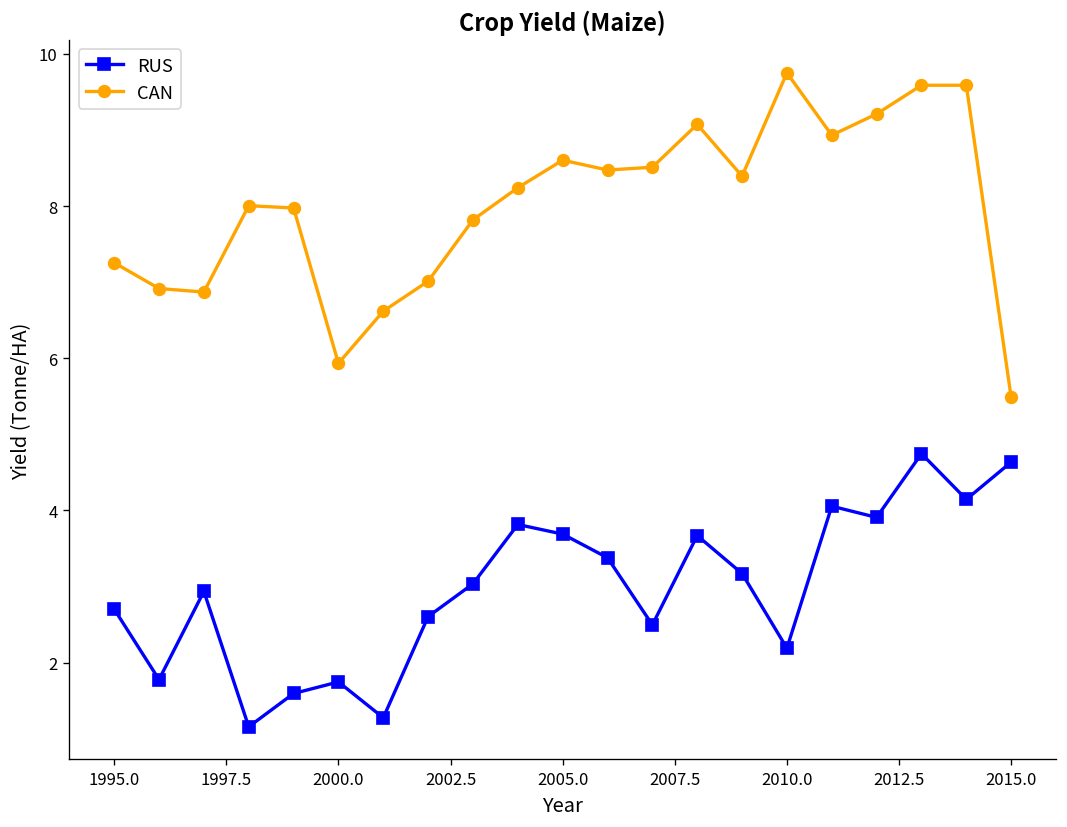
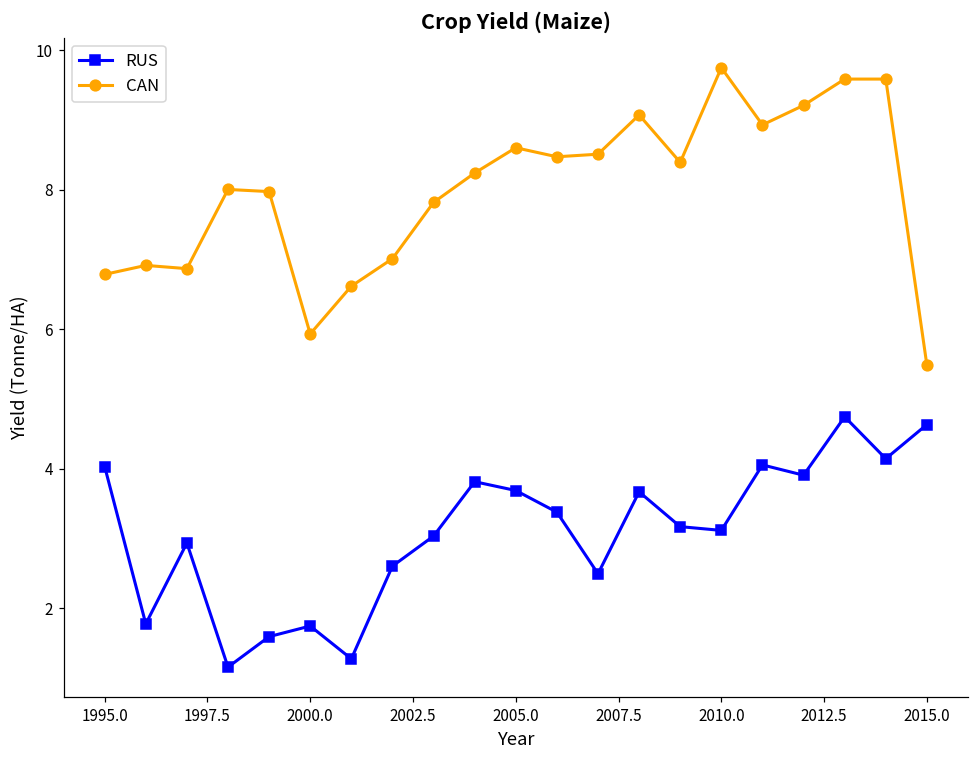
  {
    "RUS": {
-     "1995.0": 2.7,
+     "1995.0": 4.0,
      "2000.0": 1.7,
      "2005.0": 3.7,
-     "2010.0": 2.2,
+     "2010.0": 3.1,
      "2015.0": 4.6
    },
    "CAN": {
-     "1995.0": 7.3,
+     "1995.0": 6.8,
      "2000.0": 5.9,
      "2005.0": 8.6,
      "2010.0": 9.8,
      "2015.0": 5.5
    }
  }
